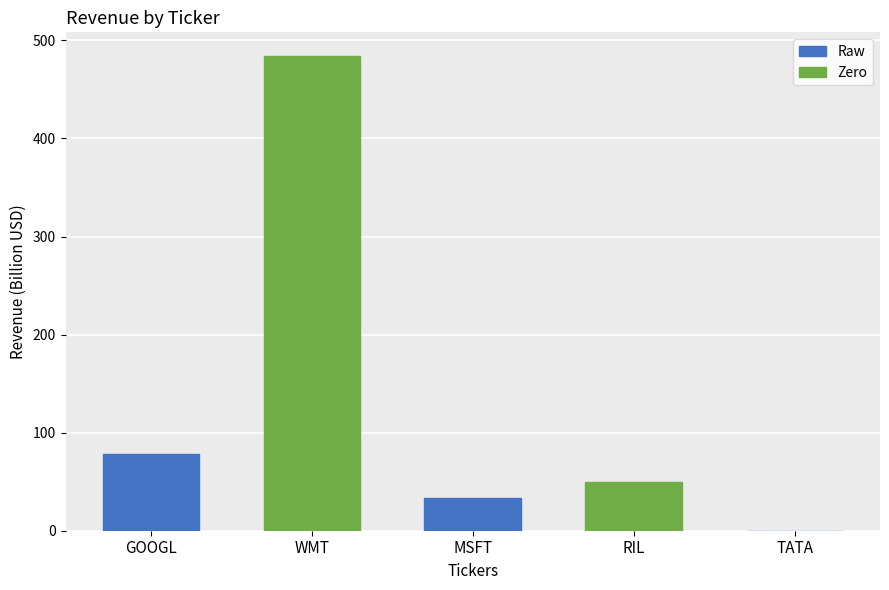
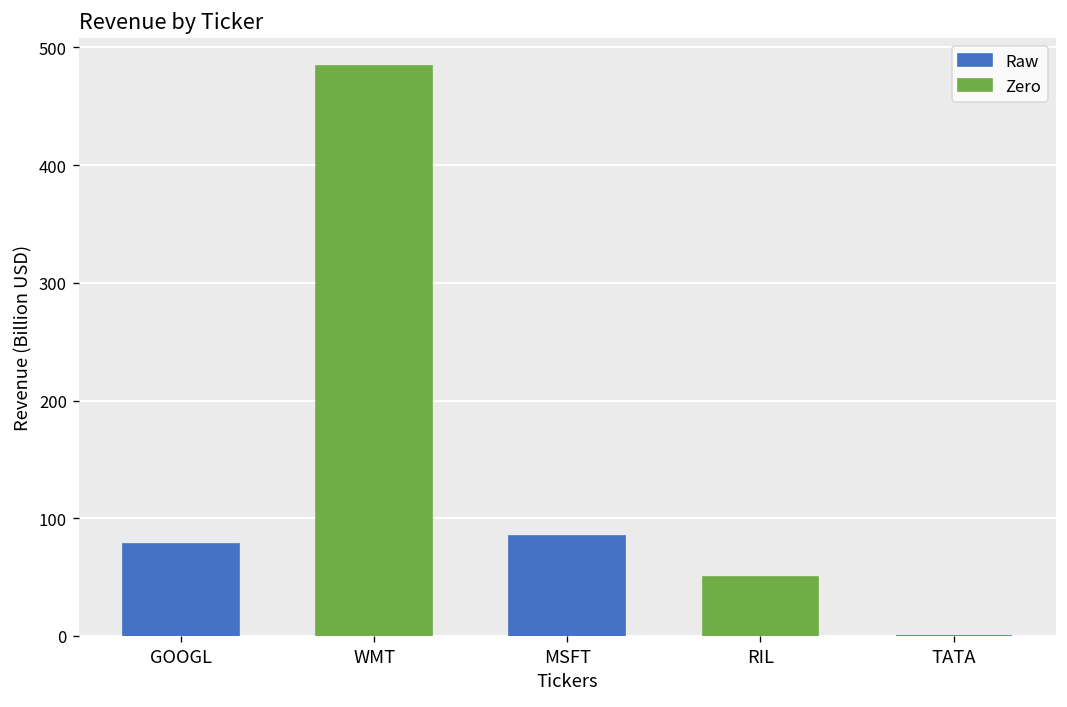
  {
    "Raw": {
      "GOOGL": 80,
      "WMT": 480,
-     "MSFT": 30,
+     "MSFT": 90,
      "RIL": 50,
      "TATA": 0
    },
    "Zero": {
      "GOOGL": 0,
      "WMT": 480,
      "MSFT": 0,
      "RIL": 50,
      "TATA": 0
    }
  }
